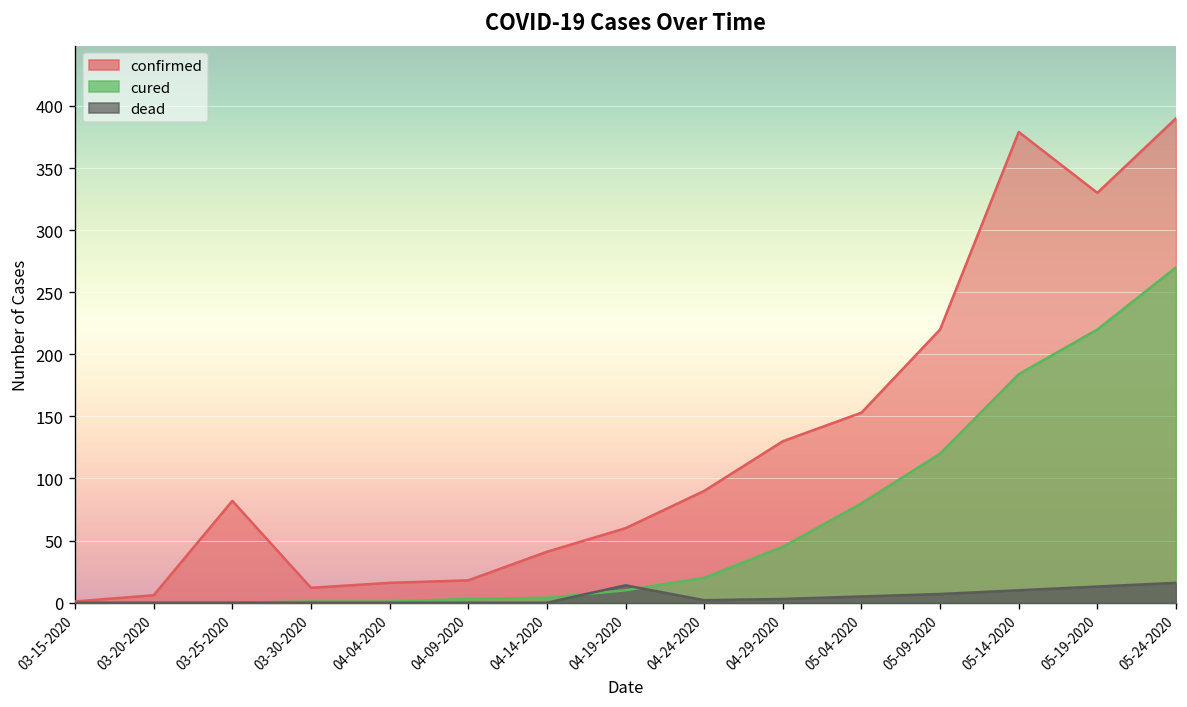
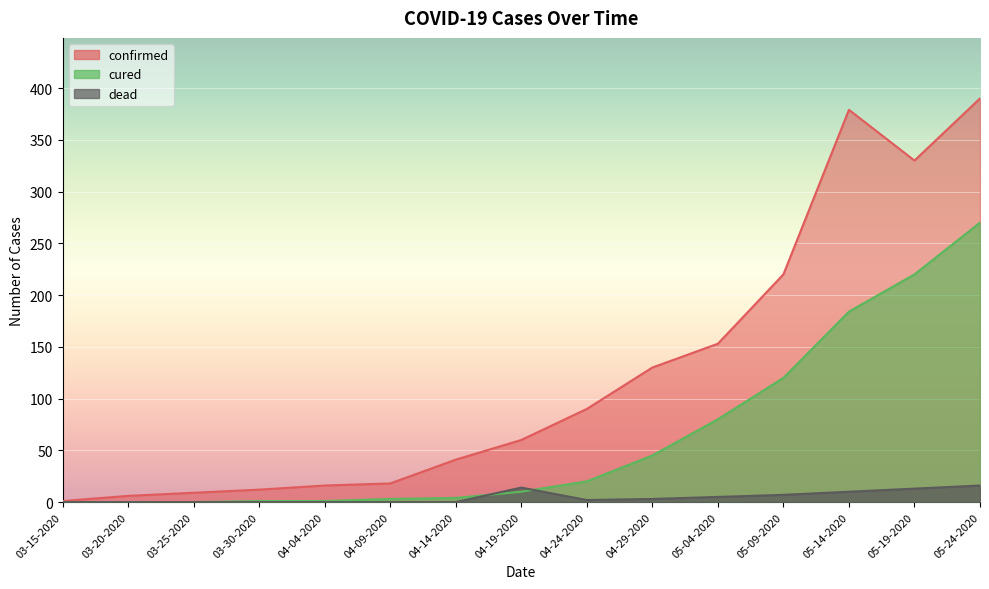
  {
    "confirmed": {
      "03-20-2020": 6,
-     "03-25-2020": 82,
+     "03-25-2020": 9,
      "03-30-2020": 12,
      "04-04-2020": 16,
      "04-09-2020": 18,
      "04-14-2020": 41,
      "04-19-2020": 60,
      "04-24-2020": 90,
      "04-29-2020": 130,
      "05-04-2020": 153,
      "05-09-2020": 220,
      "05-14-2020": 379,
      "05-19-2020": 330,
      "05-24-2020": 390
    },
    "cured": {
      "04-09-2020": 3,
      "04-14-2020": 4,
      "04-19-2020": 10,
      "04-24-2020": 20,
      "04-29-2020": 45,
      "05-04-2020": 80,
      "05-09-2020": 120,
      "05-14-2020": 184,
      "05-19-2020": 220,
      "05-24-2020": 270
    },
    "dead": {
      "04-09-2020": 0,
      "04-14-2020": 0,
      "04-19-2020": 14,
      "04-24-2020": 2,
      "04-29-2020": 3,
      "05-04-2020": 5,
      "05-09-2020": 7,
      "05-14-2020": 10,
      "05-19-2020": 13,
      "05-24-2020": 16
    }
  }
